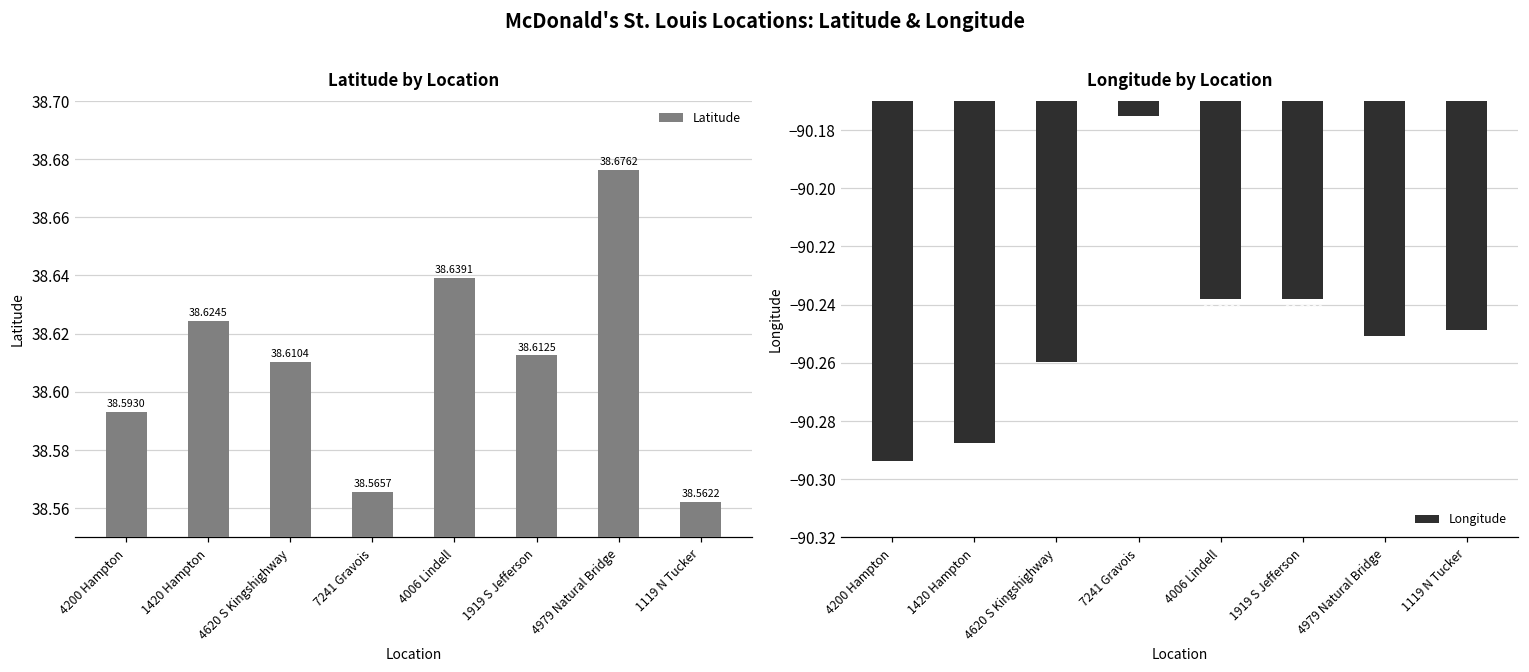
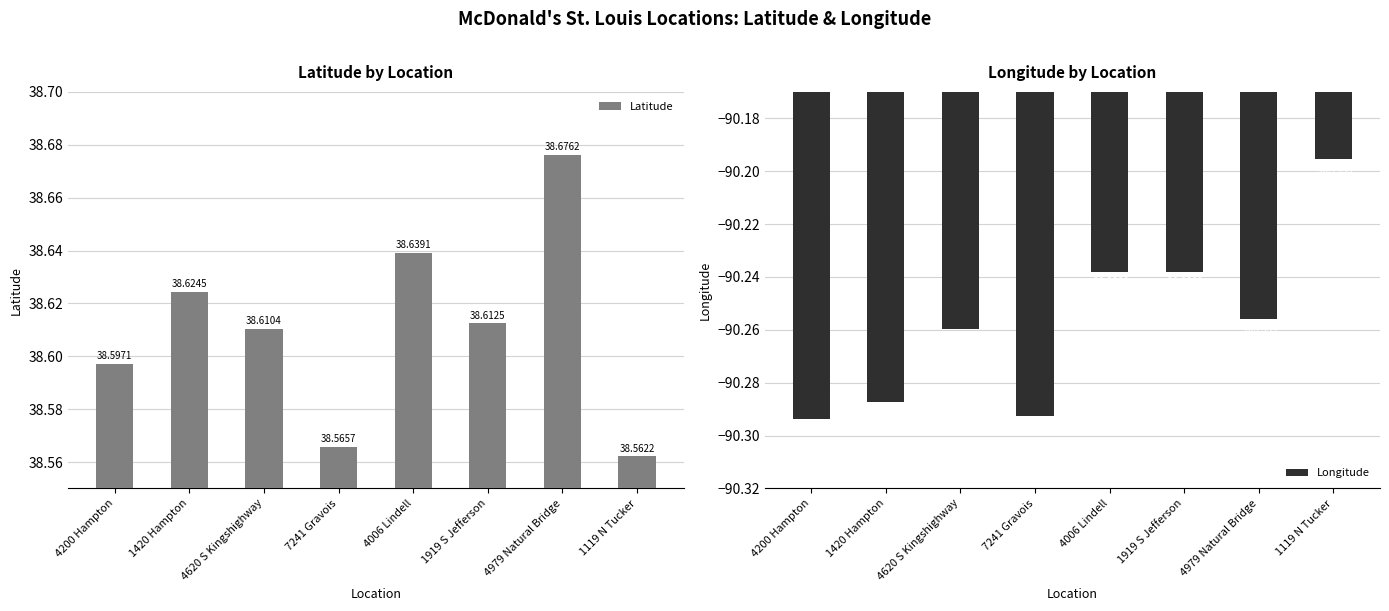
  {
    "Latitude by Location": {
-     "4200 Hampton": 38.5930,
+     "4200 Hampton": 38.5971,
      "1420 Hampton": 38.6245,
      "4620 S Kingshighway": 38.6104,
      "7241 Gravois": 38.5657,
      "4006 Lindell": 38.6391,
      "1919 S Jefferson": 38.6125,
      "4979 Natural Bridge": 38.6762,
      "1119 N Tucker": 38.5622
    },
    "Longitude by Location": {
      "4200 Hampton": -90.294,
      "1420 Hampton": -90.287,
      "4620 S Kingshighway": -90.260,
-     "7241 Gravois": -90.175,
+     "7241 Gravois": -90.293,
      "4006 Lindell": -90.238,
      "1919 S Jefferson": -90.238,
-     "4979 Natural Bridge": -90.251,
-     "1119 N Tucker": -90.249
+     "4979 Natural Bridge": -90.256,
+     "1119 N Tucker": -90.195
    }
  }
